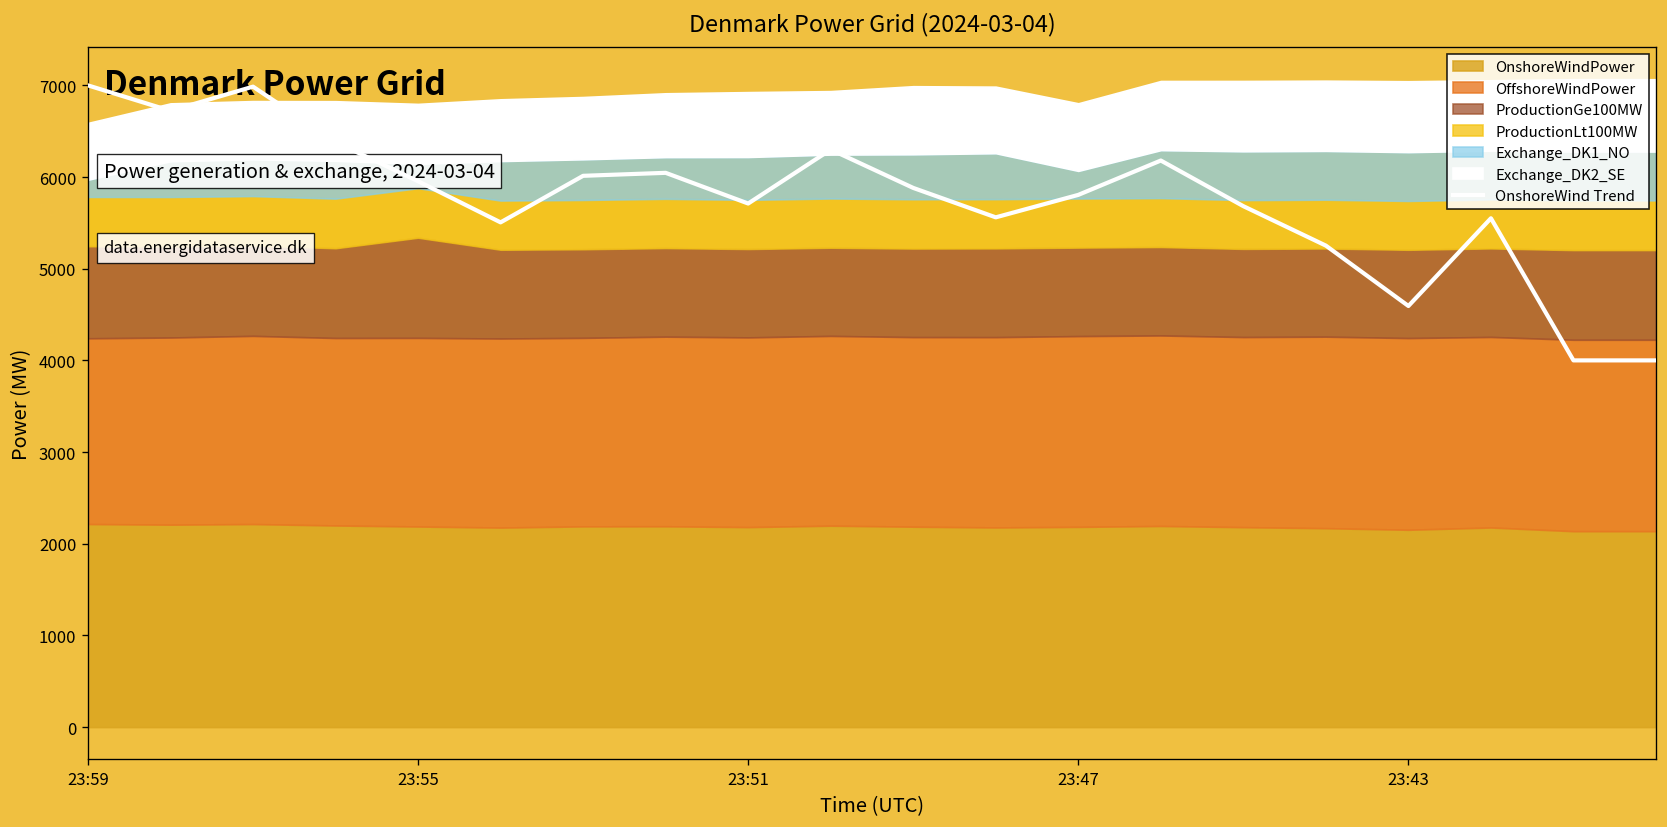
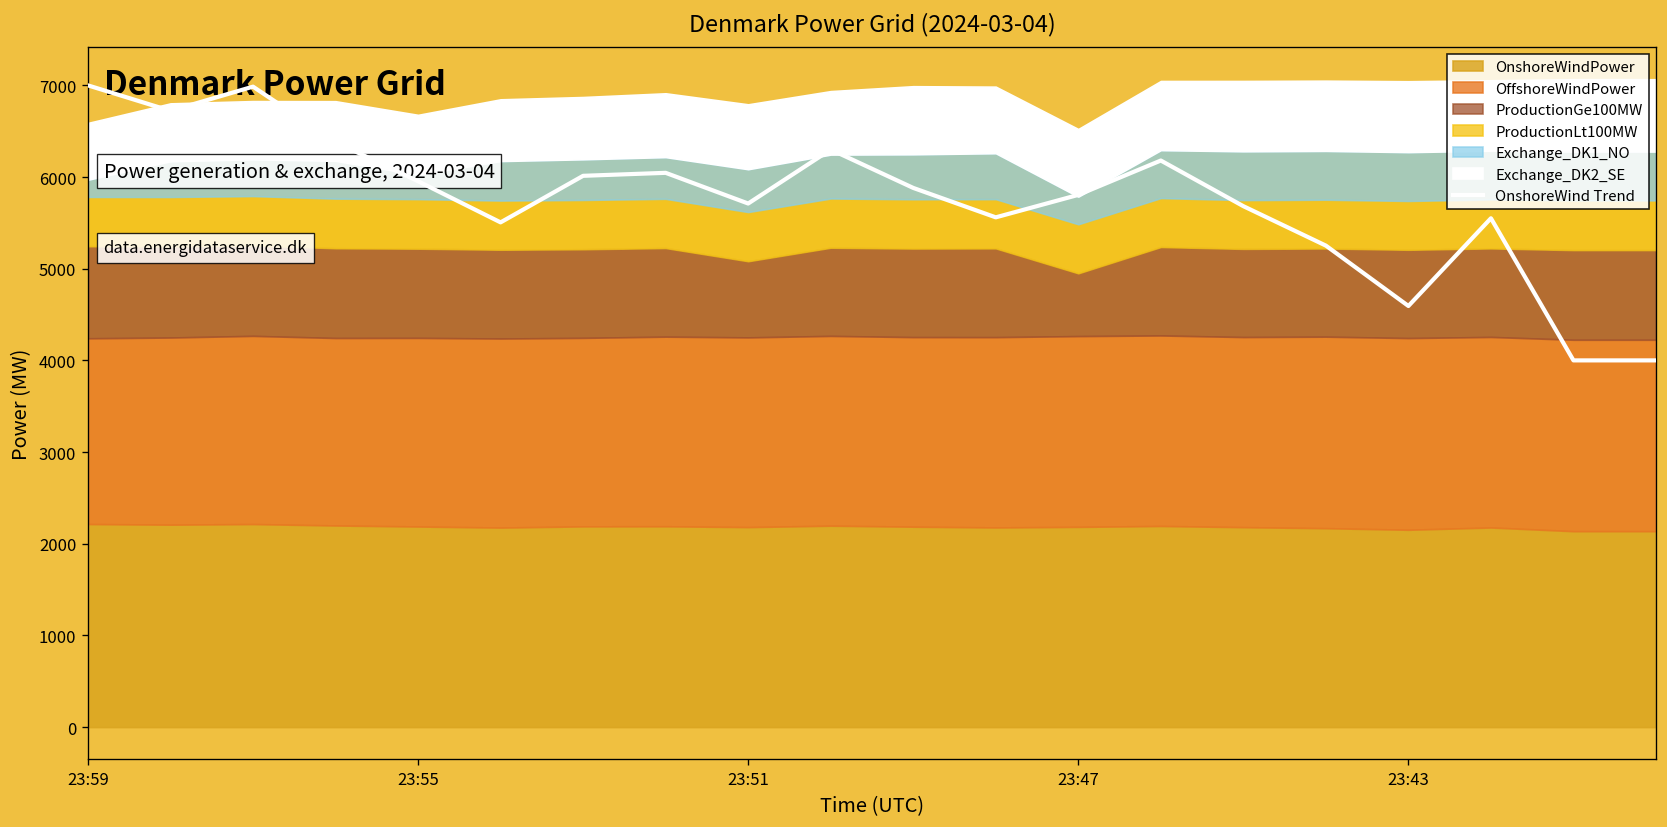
  {
    "ProductionGe100MW": {
      "23:59": 1000,
-     "23:55": 1100,
-     "23:51": 1000,
-     "23:47": 1000,
+     "23:55": 1000,
+     "23:51": 800,
+     "23:47": 700,
      "23:43": 1000
    }
  }
